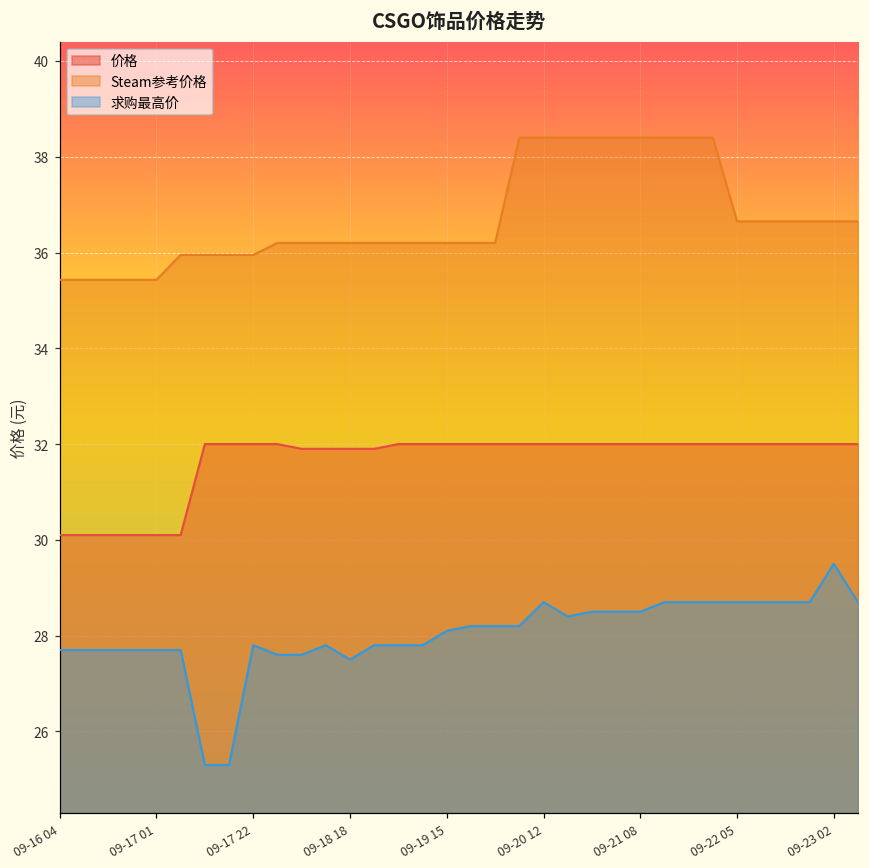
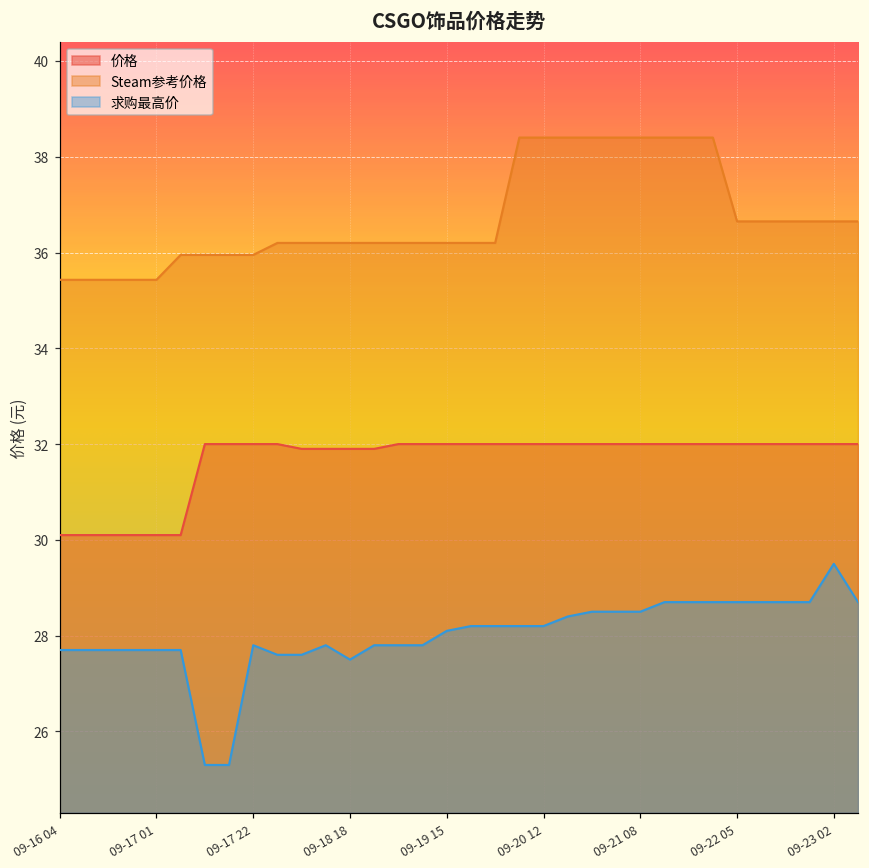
  {
    "求购最高价": {
      "09-16 04": 27.7,
      "09-17 01": 27.7,
      "09-17 22": 27.8,
      "09-18 18": 27.5,
      "09-19 15": 28.1,
-     "09-20 12": 28.7,
+     "09-20 12": 28.2,
      "09-21 08": 28.5,
      "09-22 05": 28.7,
      "09-23 02": 29.5
    }
  }
